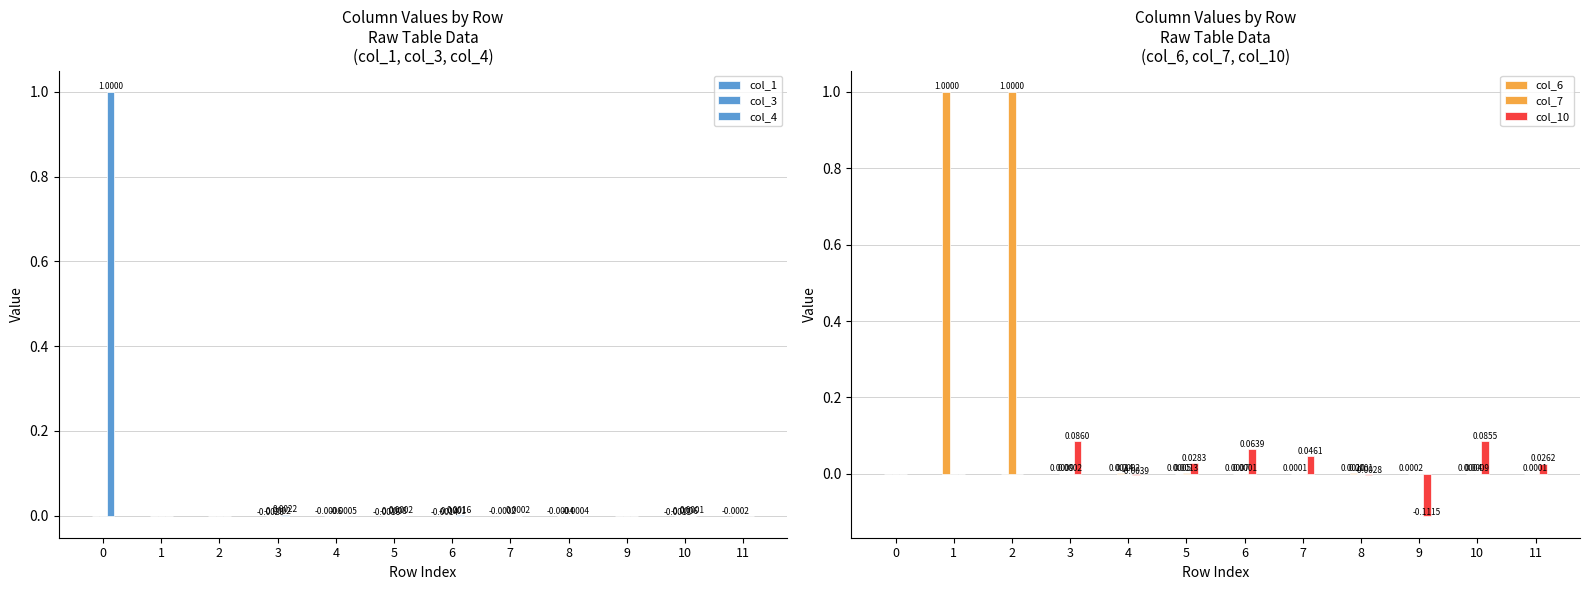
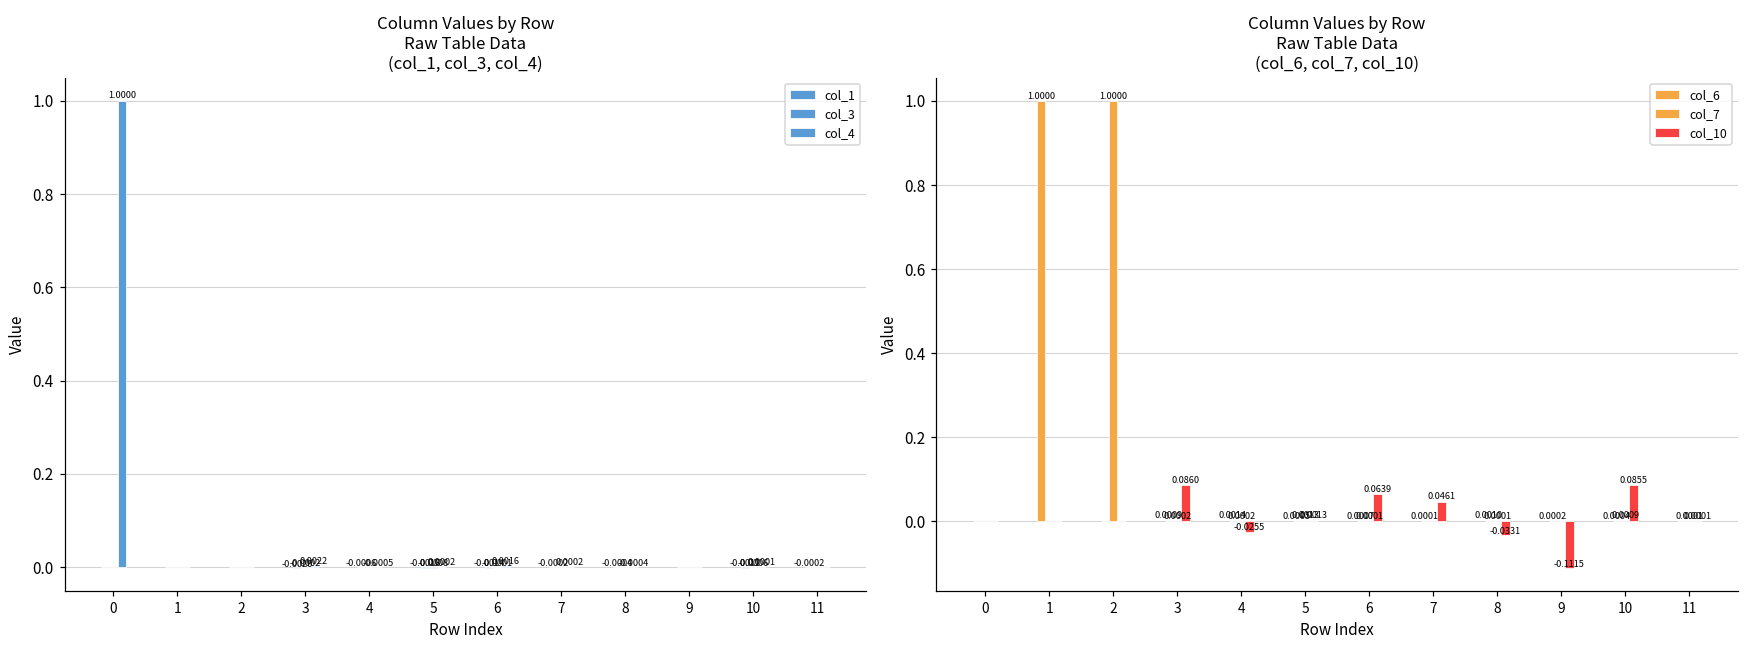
  {
    "Column Values by Row Raw Table Data (col_6, col_7, col_10)": {
      "col_10": {
        "3": 0.0860,
-       "4": -0.0039,
-       "5": 0.0283,
+       "4": -0.0255,
+       "5": 0.0013,
        "6": 0.0639,
        "7": 0.0461,
-       "8": -0.0028,
+       "8": -0.0331,
        "9": -0.1115,
        "10": 0.0855,
-       "11": 0.0262
+       "11": 0.0001
      }
    }
  }
